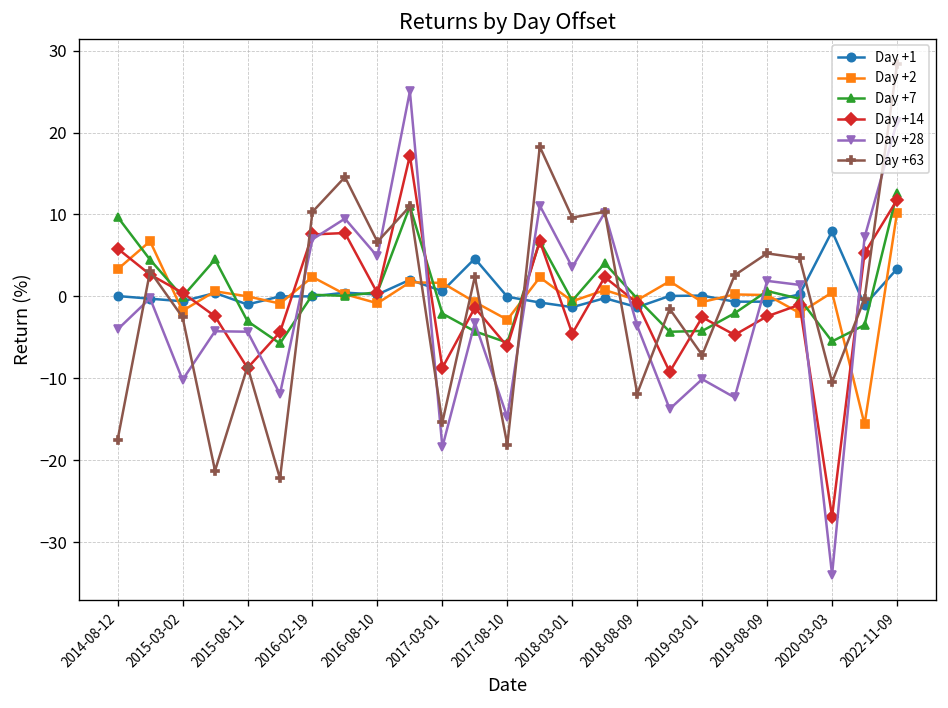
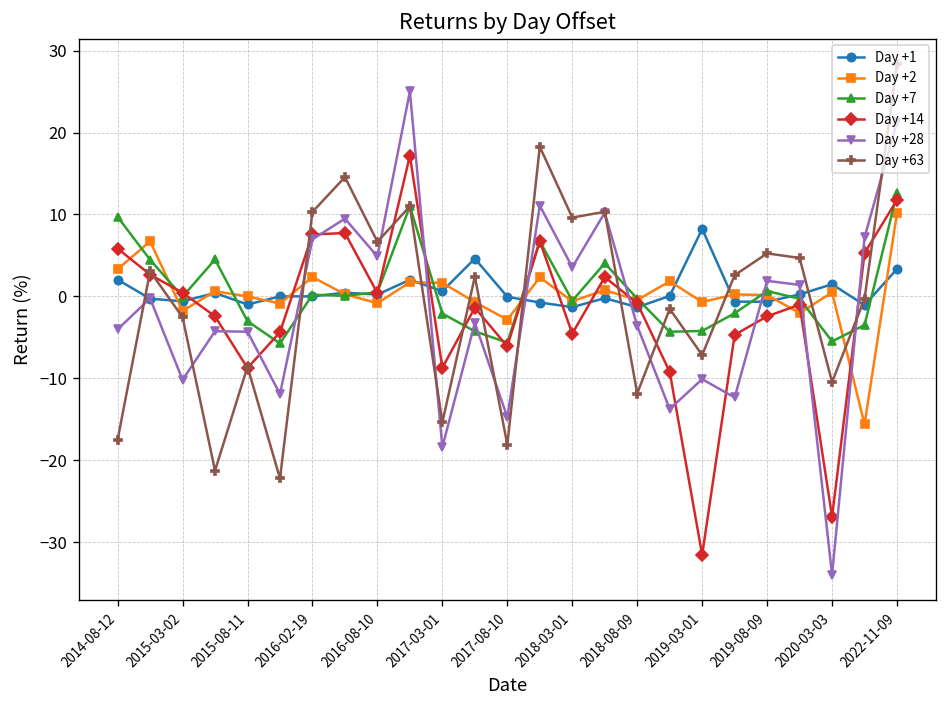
  {
    "Day +1": {
-     "2014-08-12": 0,
+     "2014-08-12": 2,
      "2015-03-02": -1,
      "2015-08-11": -1,
      "2017-03-01": 1,
      "2017-08-10": 0,
      "2018-03-01": -1,
      "2018-08-09": -1,
-     "2019-03-01": 0,
+     "2019-03-01": 8,
      "2019-08-09": -1,
-     "2020-03-03": 8,
+     "2020-03-03": 1,
      "2022-11-09": 3
    },
    "Day +2": {
      "2014-08-12": 3,
      "2015-03-02": -2,
      "2015-08-11": 0,
      "2016-02-19": 2,
      "2016-08-10": -1,
      "2017-03-01": 2,
      "2017-08-10": -3,
      "2019-03-01": -1,
      "2019-08-09": 0,
      "2020-03-03": 0,
      "2022-11-09": 10
    },
    "Day +7": {
      "2014-08-12": 10,
      "2015-03-02": 0,
      "2015-08-11": -3,
      "2017-03-01": -2,
      "2017-08-10": -6,
      "2019-03-01": -4,
      "2019-08-09": 1,
      "2020-03-03": -5,
      "2022-11-09": 13
    },
    "Day +14": {
      "2014-08-12": 6,
      "2015-03-02": 0,
      "2016-02-19": 8,
      "2017-03-01": -9,
      "2017-08-10": -6,
      "2018-03-01": -5,
-     "2019-03-01": -3,
+     "2019-03-01": -32,
      "2019-08-09": -2,
      "2020-03-03": -27,
      "2022-11-09": 12
    },
    "Day +28": {
      "2014-08-12": -4,
      "2015-03-02": -10,
      "2015-08-11": -4,
      "2016-02-19": 7,
      "2016-08-10": 5,
      "2017-03-01": -18,
      "2017-08-10": -15,
      "2018-03-01": 4,
      "2018-08-09": -4,
      "2019-03-01": -10,
      "2019-08-09": 2,
      "2020-03-03": -34
    },
    "Day +63": {
      "2014-08-12": -18,
      "2015-03-02": -3,
      "2016-02-19": 10,
      "2016-08-10": 7,
      "2017-03-01": -15,
      "2017-08-10": -18,
      "2018-03-01": 10,
      "2018-08-09": -12,
      "2019-03-01": -7,
      "2019-08-09": 5,
      "2020-03-03": -10
    }
  }
